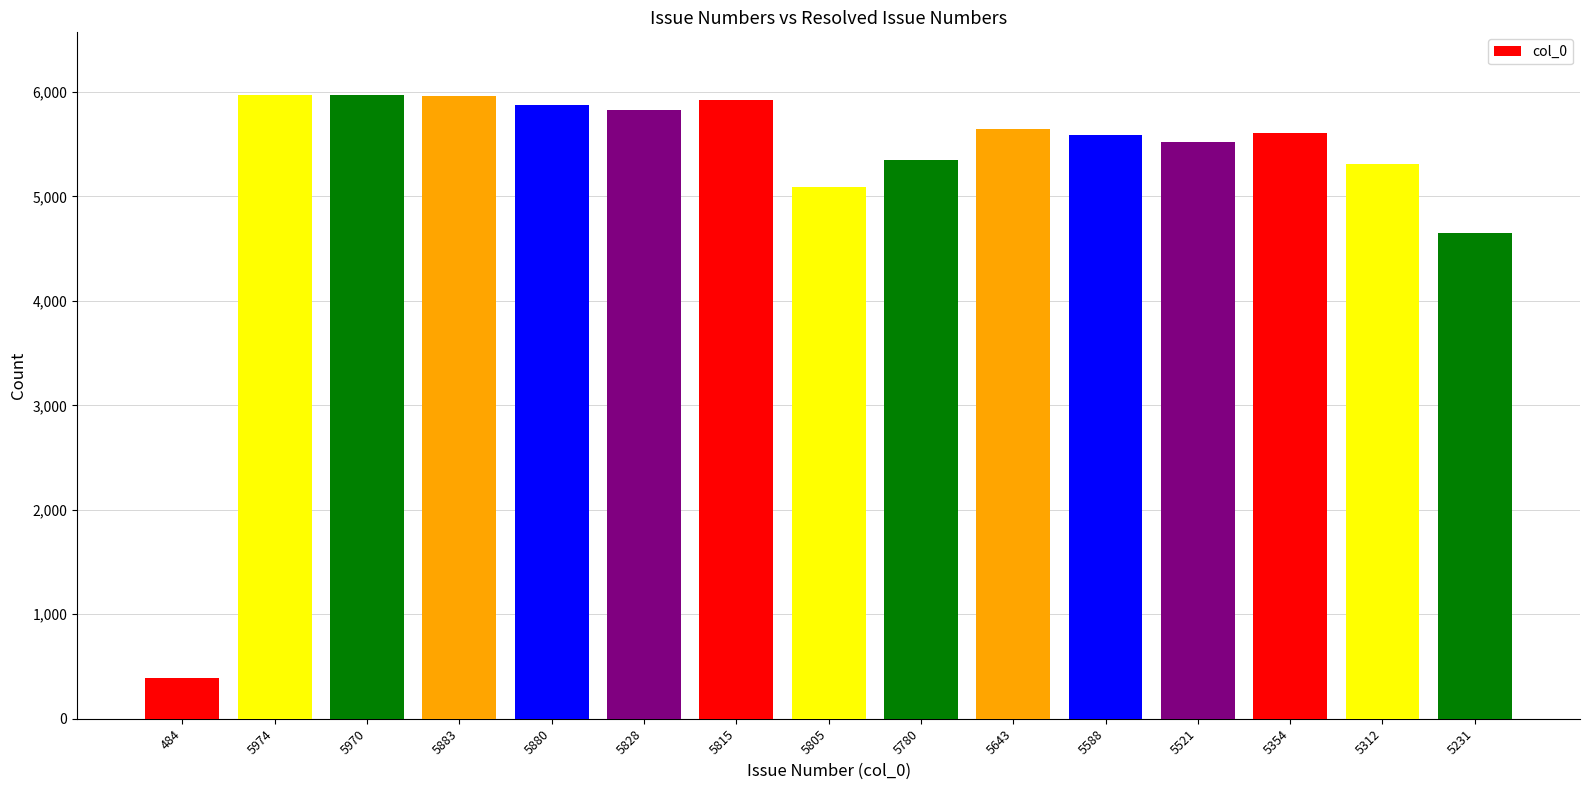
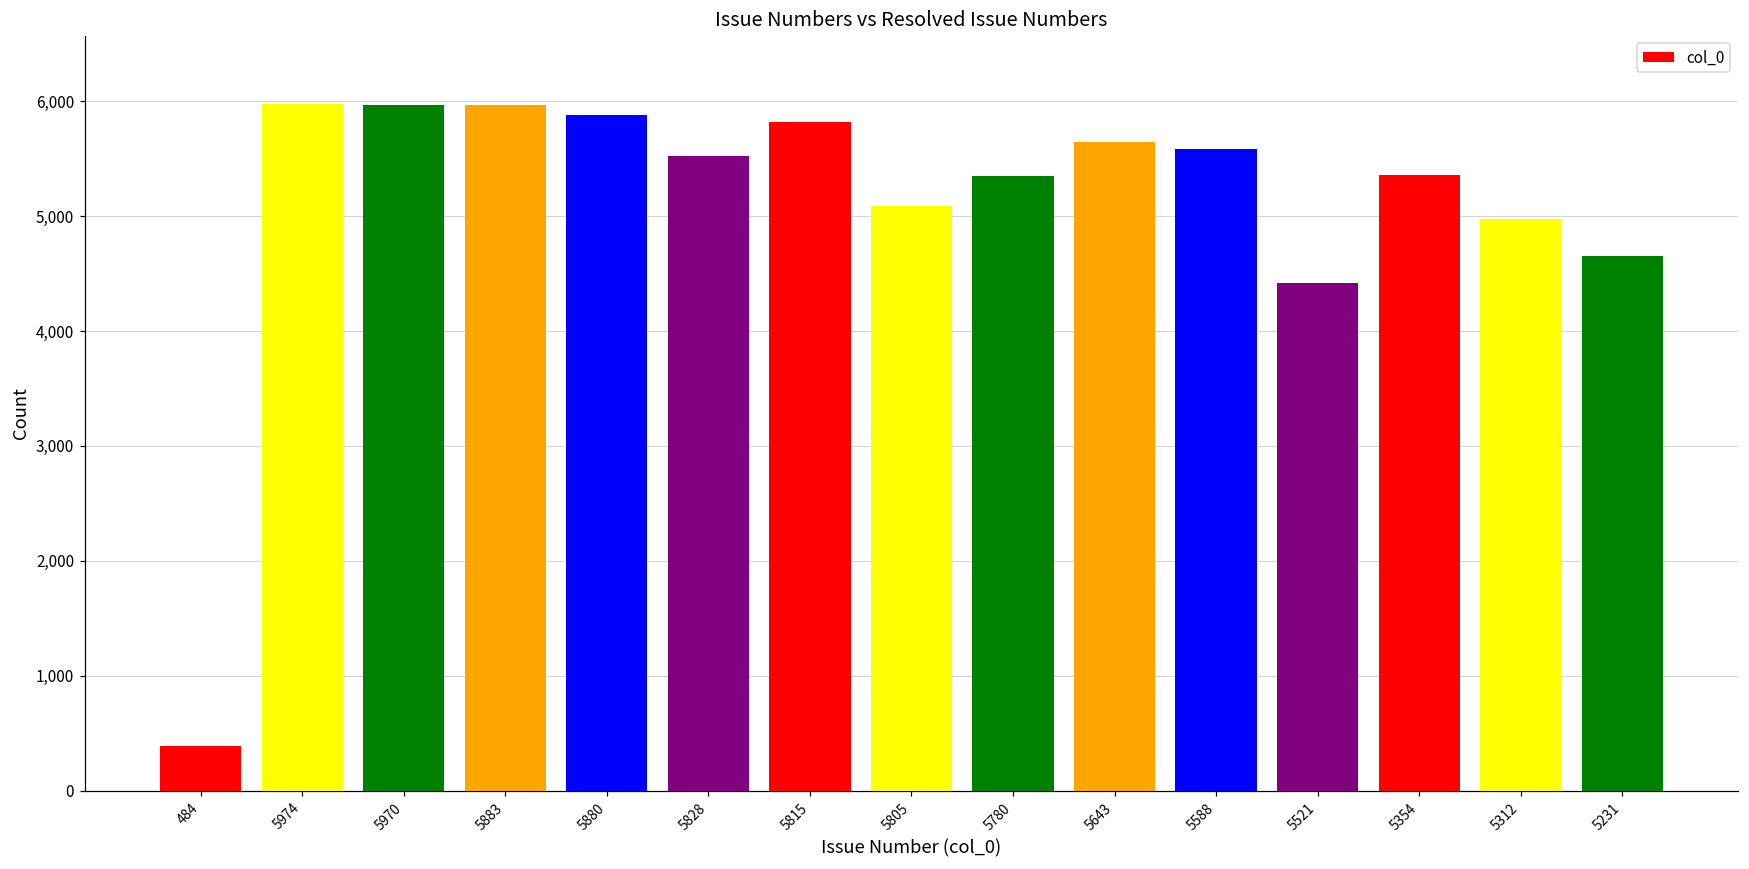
  {
    "484": "390",
    "5974": "5,970",
    "5970": "5,970",
    "5883": "5,970",
    "5880": "5,880",
-   "5828": "5,830",
-   "5815": "5,930",
+   "5828": "5,520",
+   "5815": "5,820",
    "5805": "5,090",
    "5780": "5,350",
    "5643": "5,640",
    "5588": "5,590",
-   "5521": "5,520",
-   "5354": "5,610",
-   "5312": "5,310",
+   "5521": "4,420",
+   "5354": "5,350",
+   "5312": "4,980",
    "5231": "4,650"
  }
